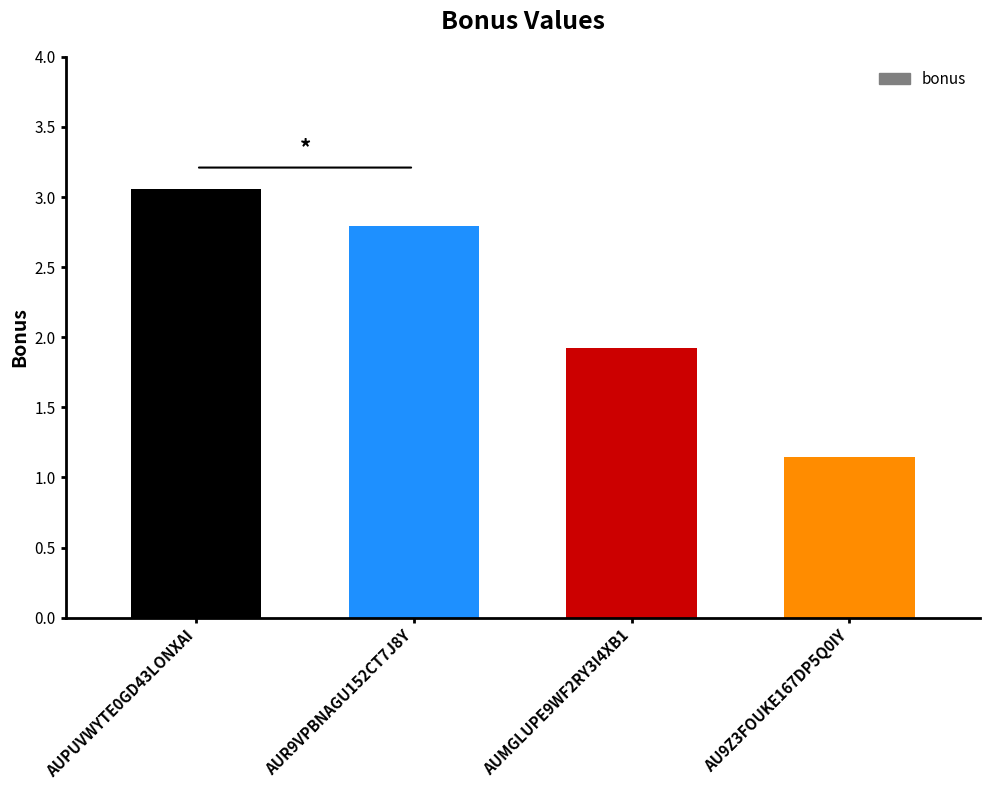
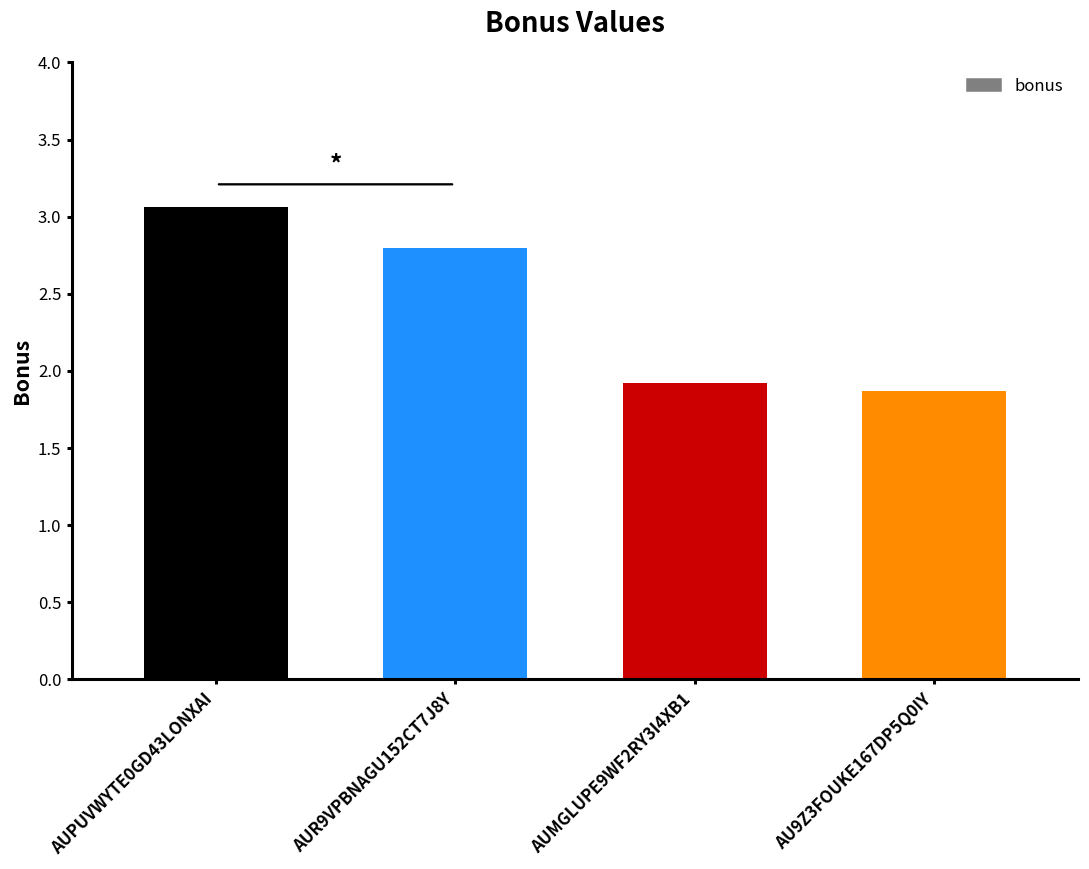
  {
    "AUPUVWYTE0GD43LONXAI": 3.06,
    "AUR9VPBNAGU152CT7J8Y": 2.80,
    "AUMGLUPE9WF2RY3I4XB1": 1.92,
-   "AU9Z3FOUKE167DP5Q0IY": 1.15
+   "AU9Z3FOUKE167DP5Q0IY": 1.87
  }
